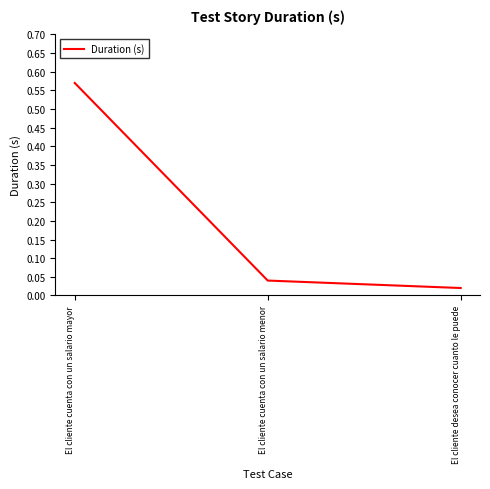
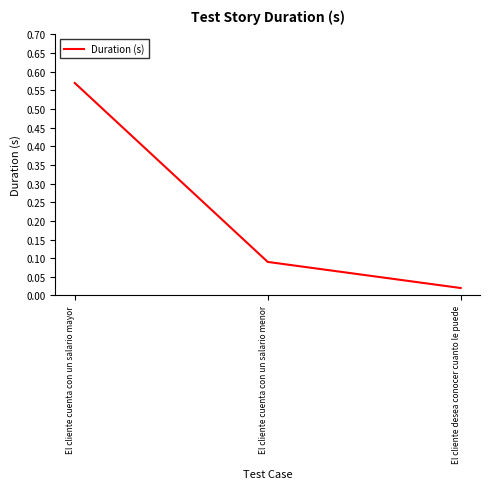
  {
    "El cliente cuenta con un salario mayor": 0.57,
-   "El cliente cuenta con un salario menor": 0.04,
+   "El cliente cuenta con un salario menor": 0.09,
    "El cliente desea conocer cuanto le puede": 0.02
  }
